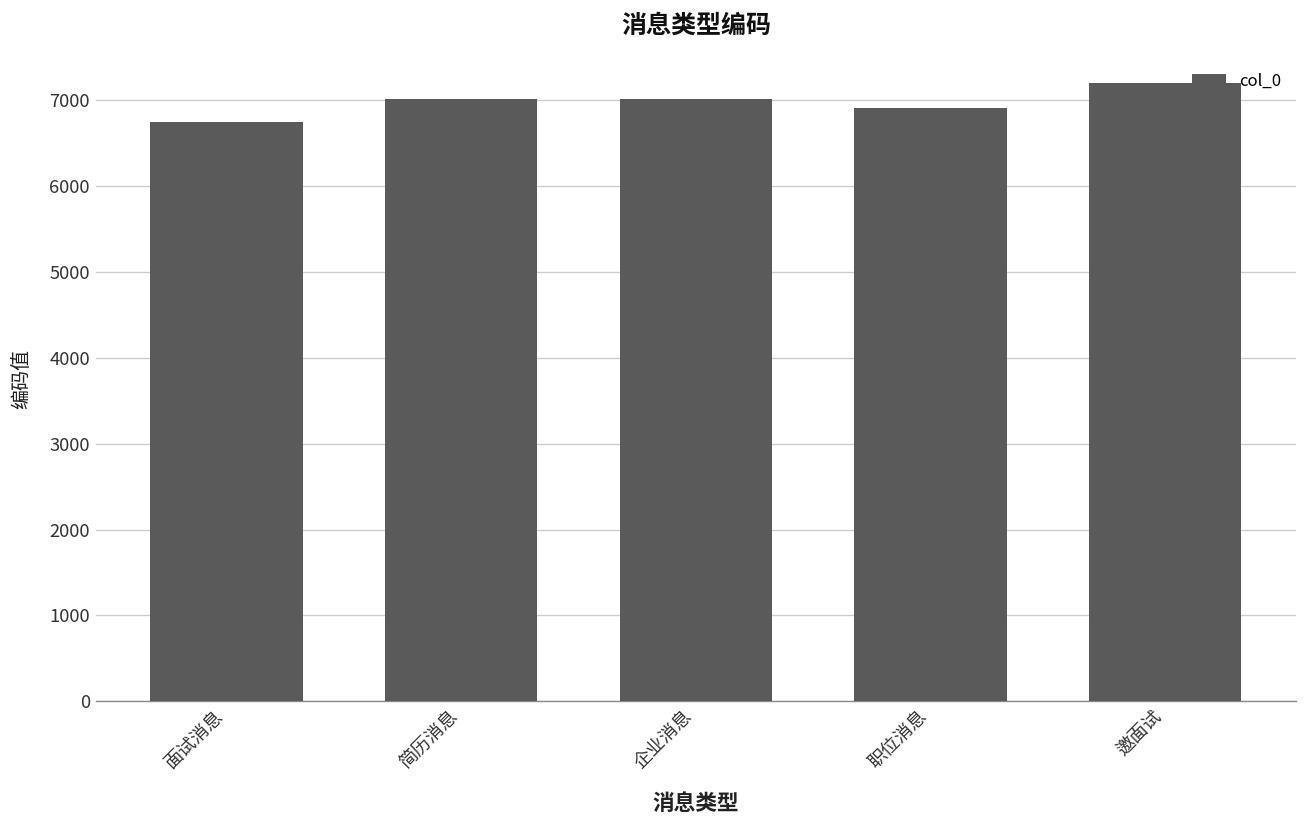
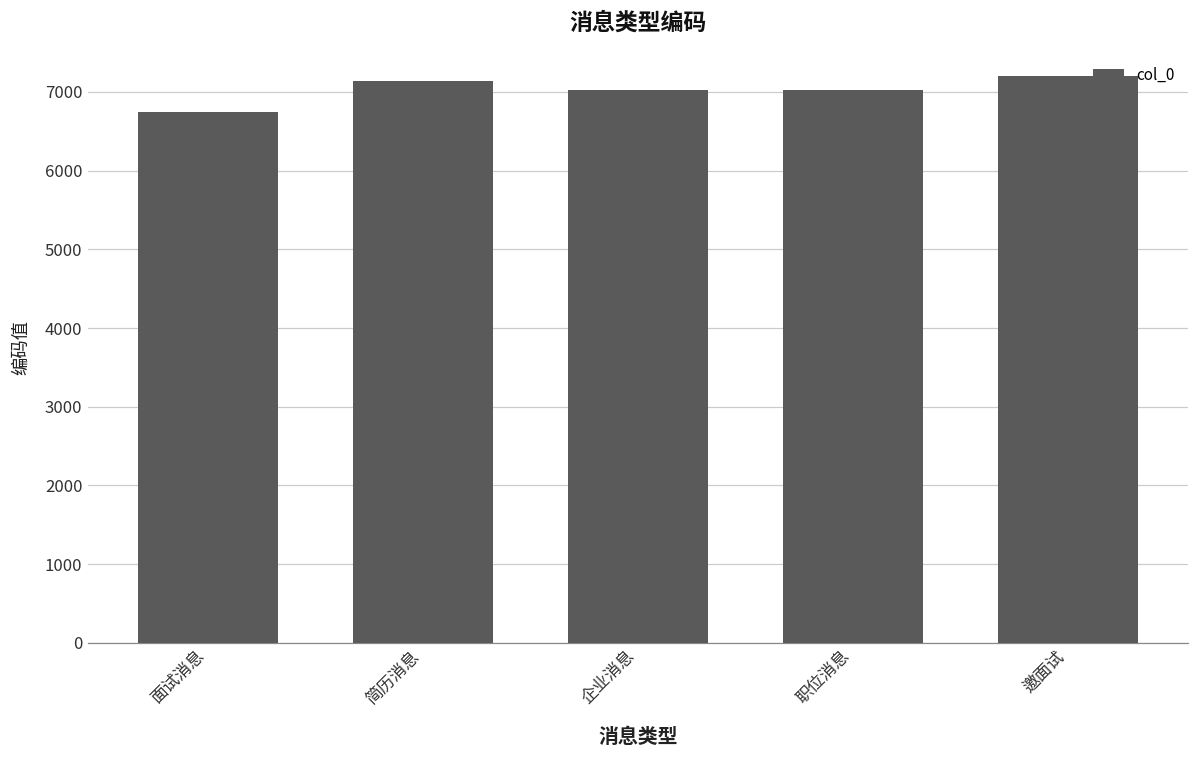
  {
    "面试消息": 6700,
-   "简历消息": 7000,
+   "简历消息": 7100,
    "企业消息": 7000,
-   "职位消息": 6900,
+   "职位消息": 7000,
    "邀面试": 7200
  }
